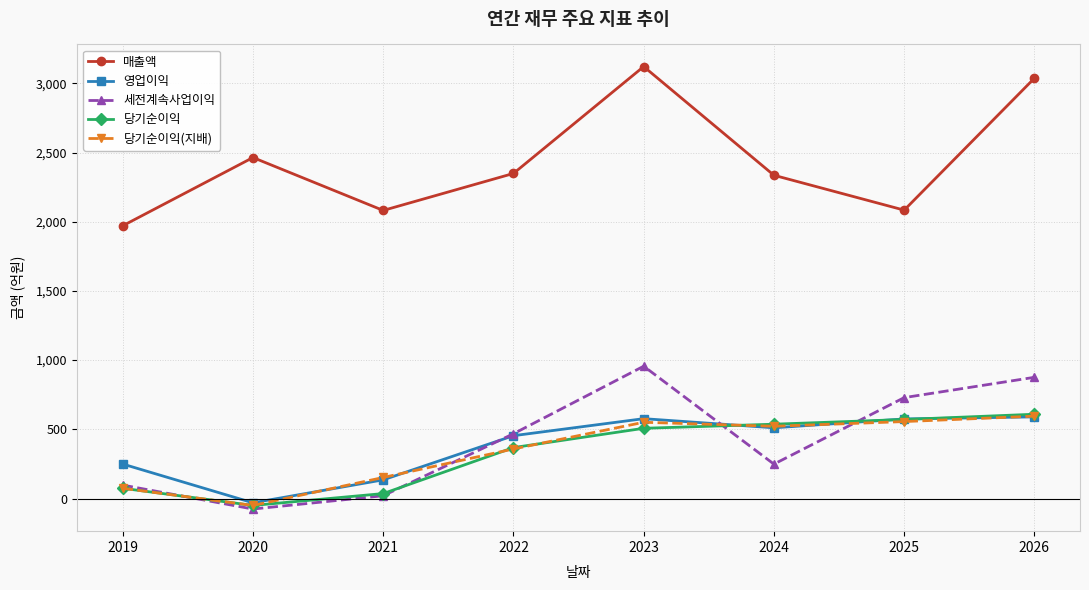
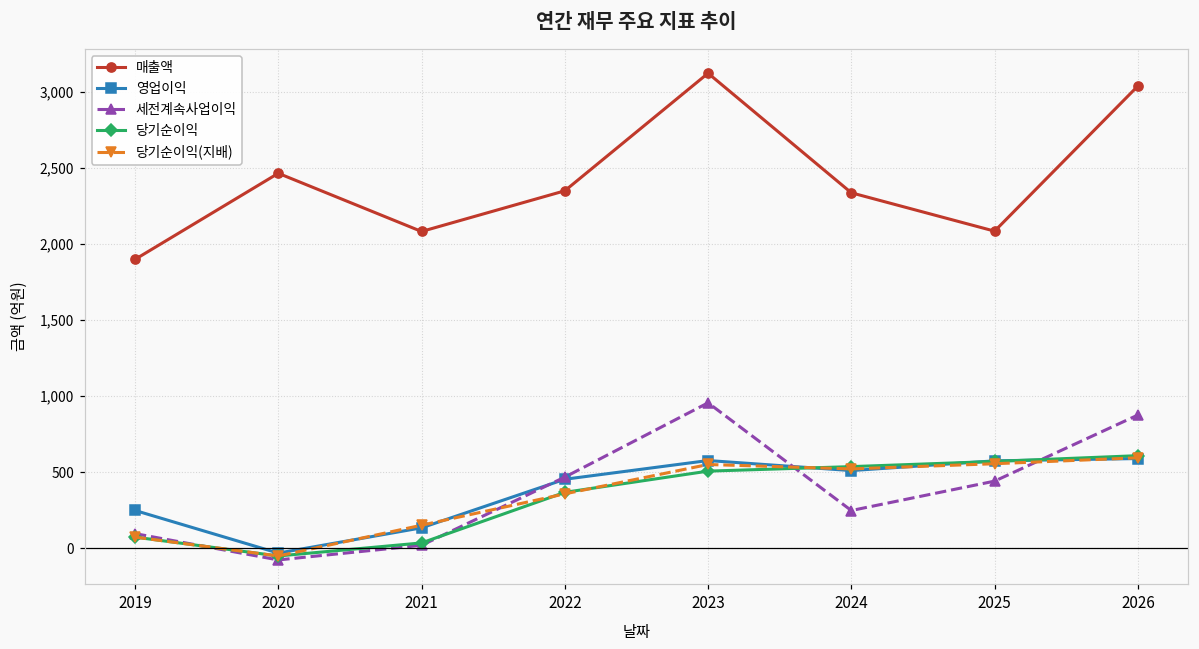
  {
    "매출액": {
-     "2019": "1,970",
+     "2019": "1,900",
      "2020": "2,460",
      "2021": "2,080",
      "2022": "2,350",
      "2023": "3,120",
      "2024": "2,340",
      "2025": "2,080",
      "2026": "3,040"
    },
    "영업이익": {
      "2019": "250",
      "2020": "-30",
      "2023": "580"
    },
    "세전계속사업이익": {
      "2019": "100",
      "2020": "-80",
      "2023": "960",
      "2024": "250",
-     "2025": "730",
+     "2025": "440",
      "2026": "880"
    },
    "당기순이익": {
      "2023": "510"
    },
    "당기순이익(지배)": {
      "2023": "550"
    }
  }
